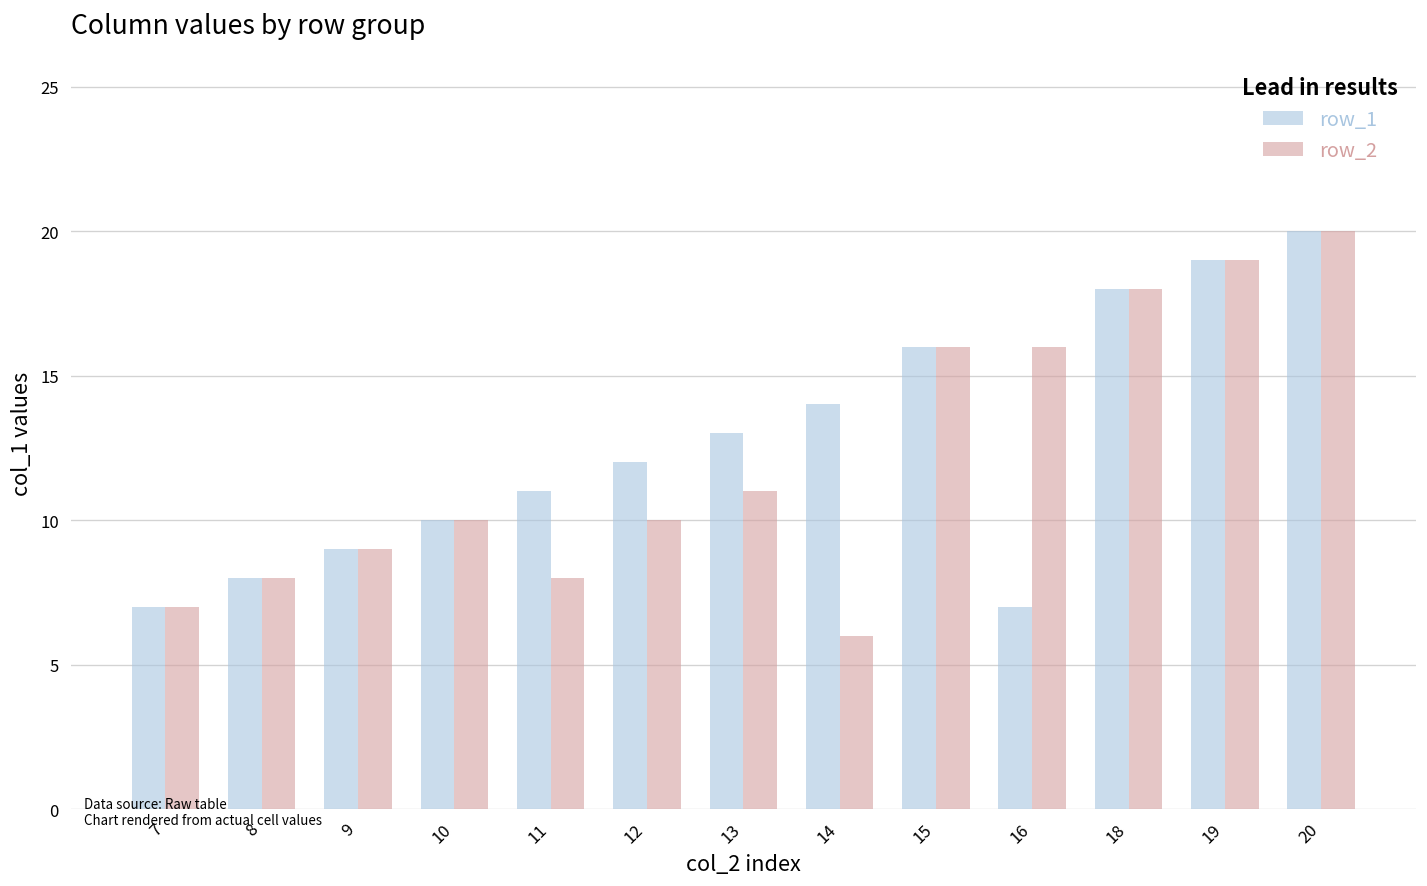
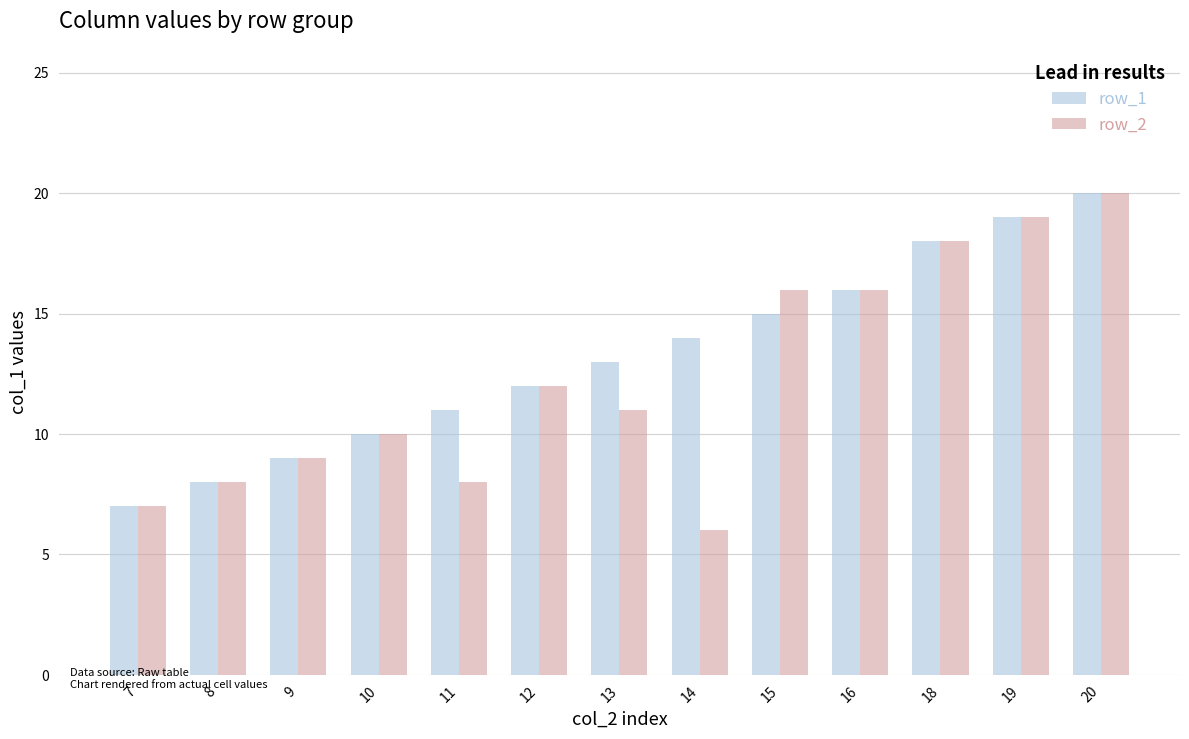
  {
    "row_1": {
      "7": 7,
      "8": 8,
      "9": 9,
      "10": 10,
      "11": 11,
      "12": 12,
      "13": 13,
      "14": 14,
-     "15": 16,
-     "16": 7,
+     "15": 15,
+     "16": 16,
      "18": 18,
      "19": 19,
      "20": 20
    },
    "row_2": {
      "7": 7,
      "8": 8,
      "9": 9,
      "10": 10,
      "11": 8,
-     "12": 10,
+     "12": 12,
      "13": 11,
      "14": 6,
      "15": 16,
      "16": 16,
      "18": 18,
      "19": 19,
      "20": 20
    }
  }
